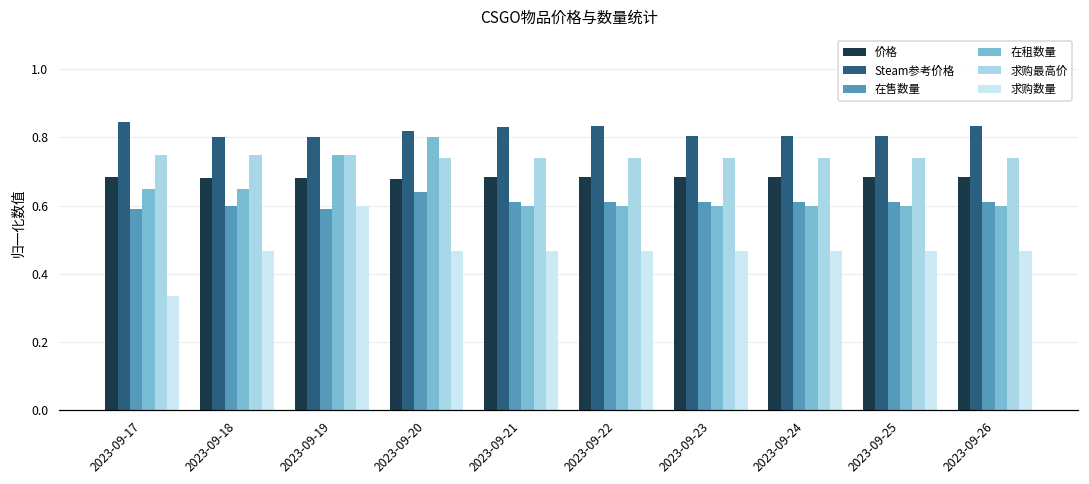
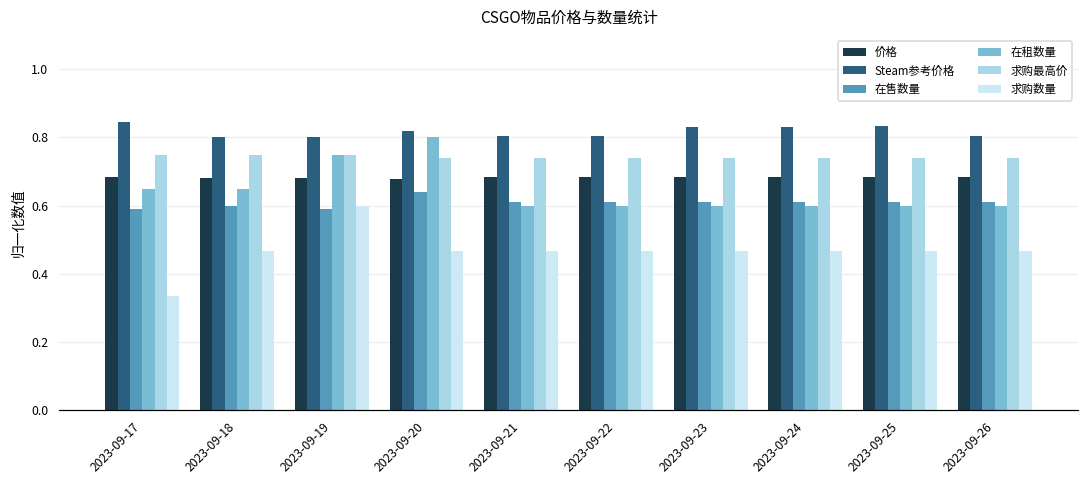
  {
    "价格": {
      "2023-09-17": 0.68,
      "2023-09-18": 0.68,
      "2023-09-19": 0.68,
      "2023-09-20": 0.68,
      "2023-09-21": 0.68,
      "2023-09-22": 0.68,
      "2023-09-23": 0.68,
      "2023-09-24": 0.68,
      "2023-09-25": 0.68,
      "2023-09-26": 0.68
    },
    "Steam参考价格": {
      "2023-09-17": 0.85,
      "2023-09-18": 0.80,
      "2023-09-19": 0.80,
      "2023-09-20": 0.82,
-     "2023-09-21": 0.83,
-     "2023-09-22": 0.83,
-     "2023-09-23": 0.80,
-     "2023-09-24": 0.80,
-     "2023-09-25": 0.80,
-     "2023-09-26": 0.84
+     "2023-09-21": 0.80,
+     "2023-09-22": 0.80,
+     "2023-09-23": 0.83,
+     "2023-09-24": 0.83,
+     "2023-09-25": 0.83,
+     "2023-09-26": 0.80
    }
  }
